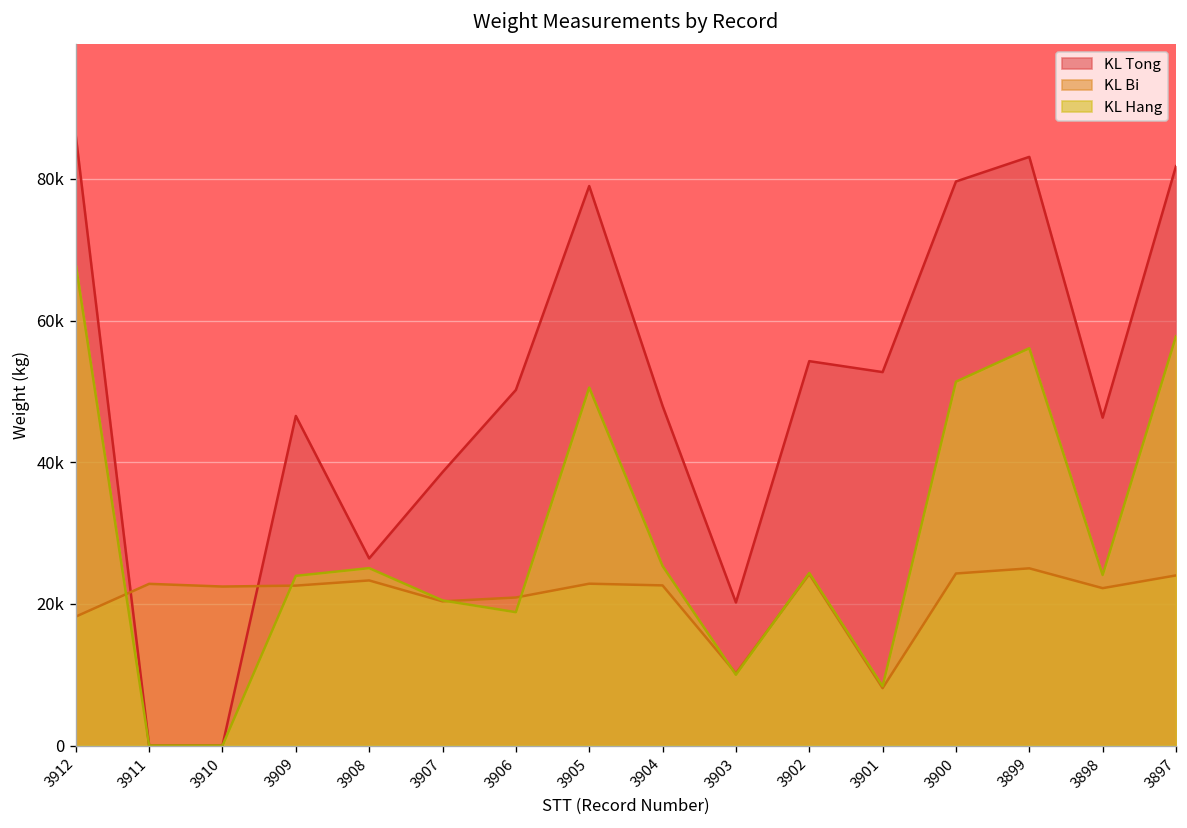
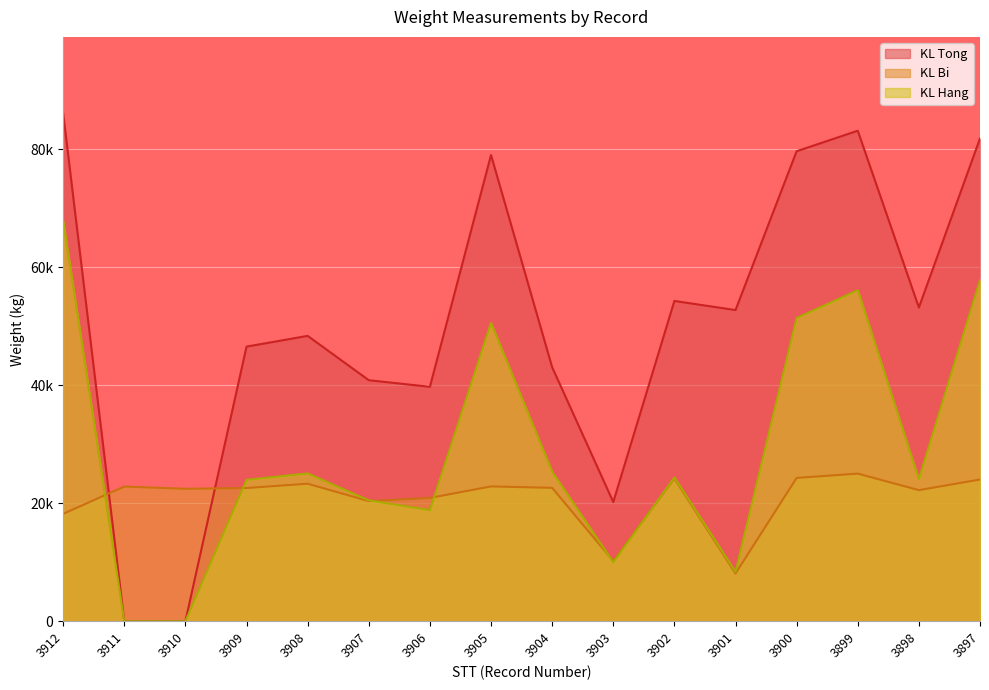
  {
    "KL Tong": {
      "3912": 86000,
      "3909": 47000,
-     "3908": 26000,
-     "3907": 39000,
-     "3906": 50000,
+     "3908": 48000,
+     "3907": 41000,
+     "3906": 40000,
      "3905": 79000,
-     "3904": 48000,
+     "3904": 43000,
      "3903": 20000,
      "3902": 54000,
      "3901": 53000,
      "3900": 80000,
      "3899": 83000,
-     "3898": 46000,
+     "3898": 53000,
      "3897": 82000
    }
  }
